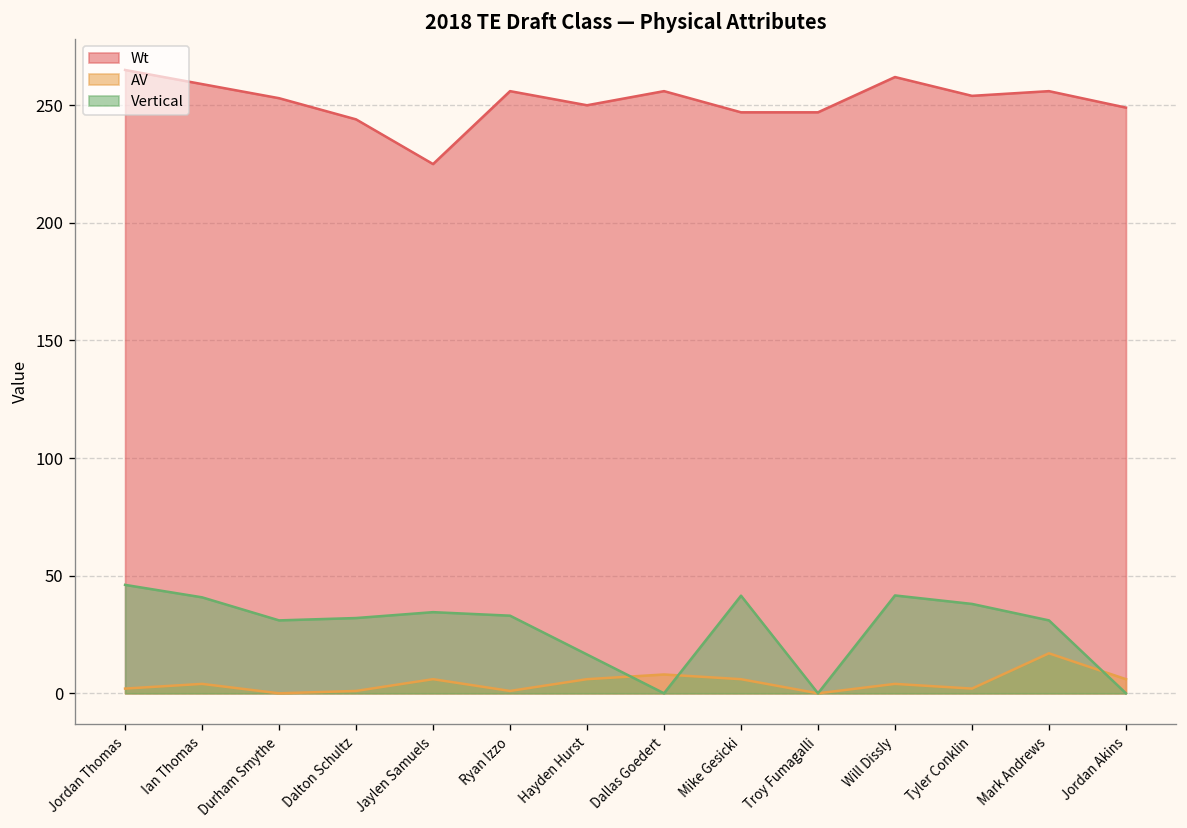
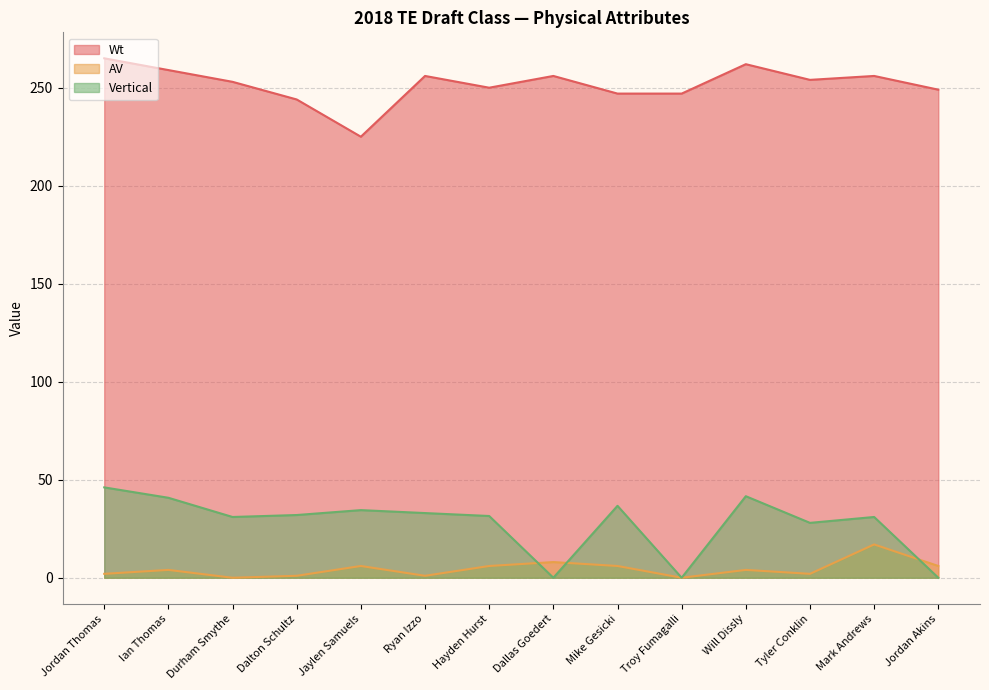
  {
    "Vertical": {
      "Jordan Thomas": 46,
      "Ian Thomas": 41,
      "Durham Smythe": 31,
      "Dalton Schultz": 32,
      "Jaylen Samuels": 35,
      "Ryan Izzo": 33,
-     "Hayden Hurst": 17,
+     "Hayden Hurst": 32,
      "Dallas Goedert": 0,
-     "Mike Gesicki": 42,
+     "Mike Gesicki": 37,
      "Will Dissly": 42,
-     "Tyler Conklin": 38,
+     "Tyler Conklin": 28,
      "Mark Andrews": 31,
      "Jordan Akins": 0
    }
  }
